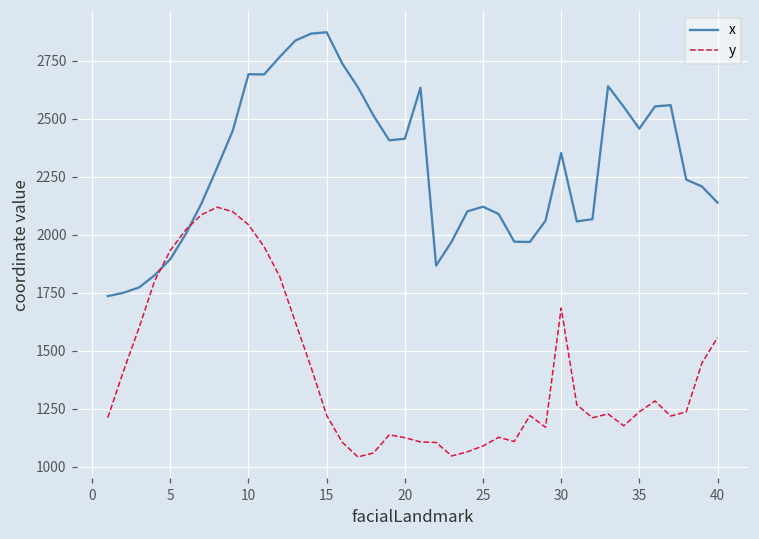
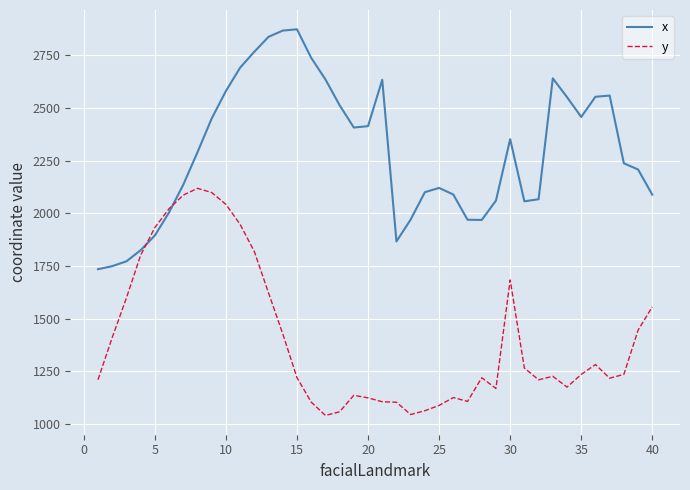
  {
    "x": {
      "5": 1890,
-     "10": 2690,
+     "10": 2580,
      "15": 2870,
      "20": 2410,
      "25": 2120,
      "30": 2350,
      "35": 2460,
-     "40": 2140
+     "40": 2090
    },
    "y": {
      "5": 1930,
      "10": 2040,
      "15": 1220,
      "20": 1120,
      "25": 1090,
      "30": 1680,
      "35": 1240,
      "40": 1560
    }
  }
